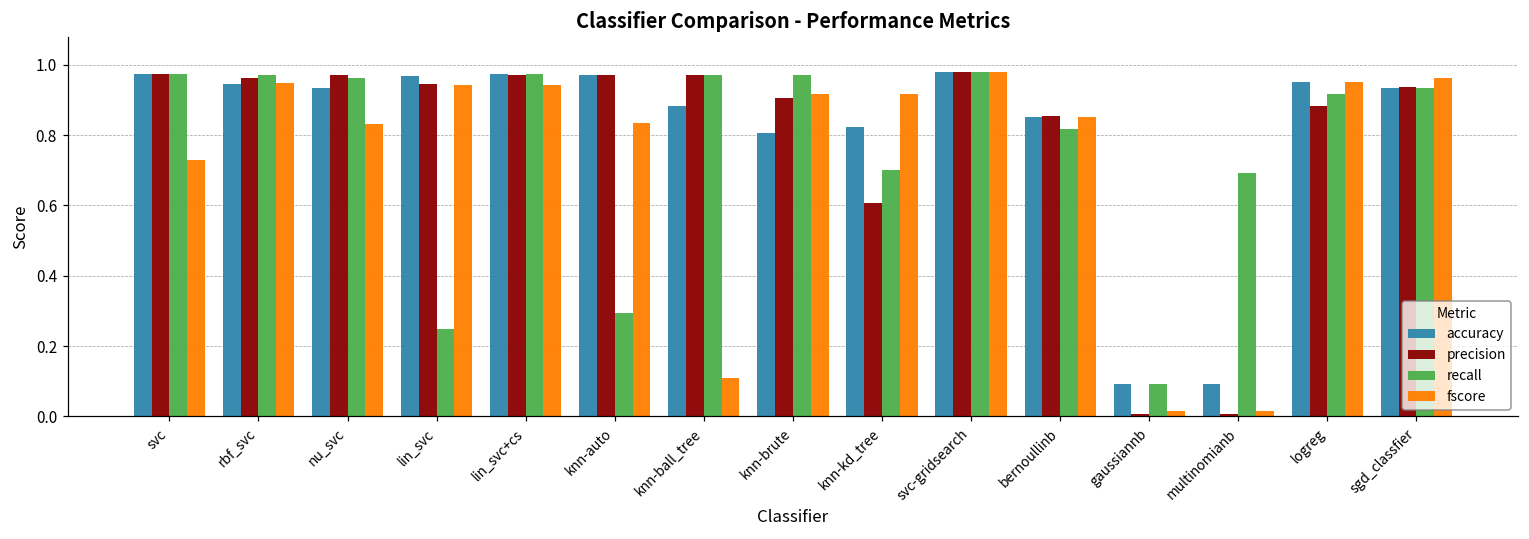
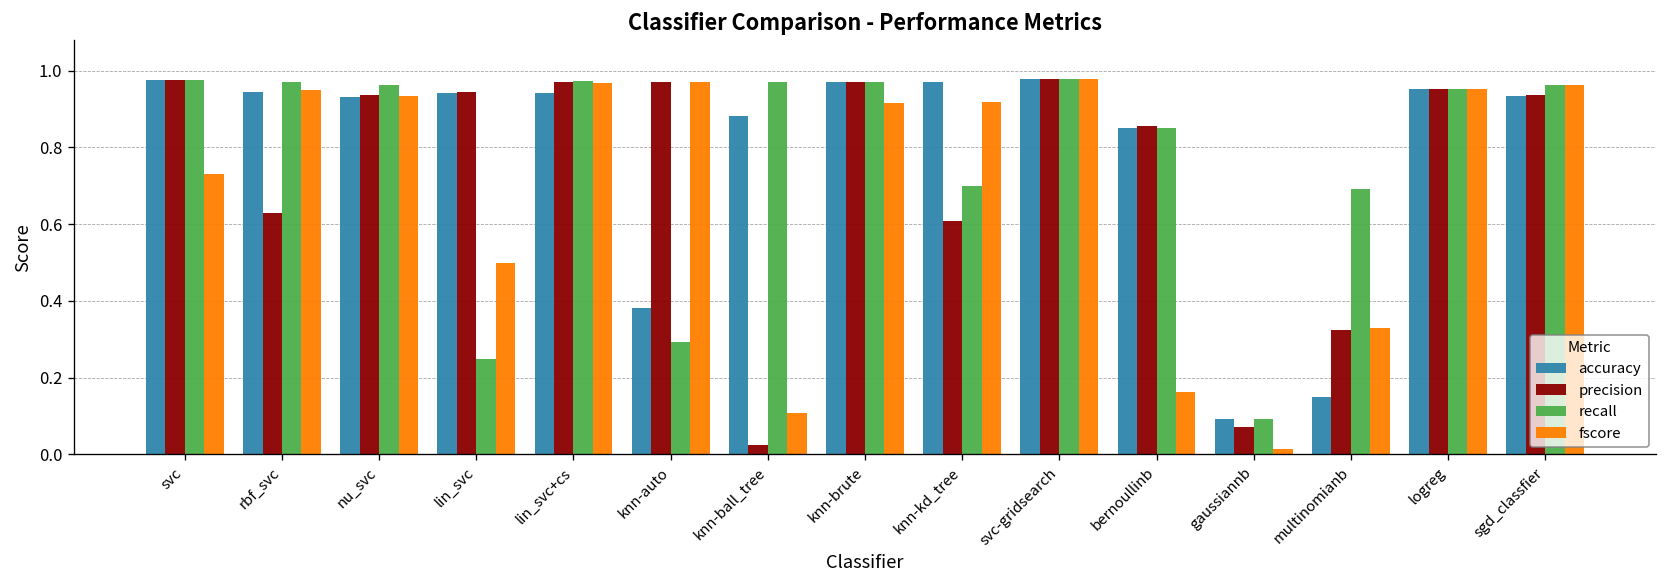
  {
    "accuracy": {
      "svc": 0.97,
      "rbf_svc": 0.94,
      "nu_svc": 0.93,
-     "lin_svc": 0.97,
-     "lin_svc+cs": 0.97,
-     "knn-auto": 0.97,
+     "lin_svc": 0.94,
+     "lin_svc+cs": 0.94,
+     "knn-auto": 0.38,
      "knn-ball_tree": 0.88,
-     "knn-brute": 0.81,
-     "knn-kd_tree": 0.82,
+     "knn-brute": 0.97,
+     "knn-kd_tree": 0.97,
      "svc-gridsearch": 0.98,
      "bernoullinb": 0.85,
      "gaussiannb": 0.09,
-     "multinomianb": 0.09,
+     "multinomianb": 0.15,
      "logreg": 0.95,
      "sgd_classfier": 0.93
    },
    "precision": {
      "svc": 0.98,
-     "rbf_svc": 0.96,
-     "nu_svc": 0.97,
+     "rbf_svc": 0.63,
+     "nu_svc": 0.94,
      "lin_svc": 0.95,
      "lin_svc+cs": 0.97,
      "knn-auto": 0.97,
-     "knn-ball_tree": 0.97,
-     "knn-brute": 0.91,
+     "knn-ball_tree": 0.02,
+     "knn-brute": 0.97,
      "knn-kd_tree": 0.61,
      "svc-gridsearch": 0.98,
      "bernoullinb": 0.86,
-     "gaussiannb": 0.01,
-     "multinomianb": 0.01,
-     "logreg": 0.88,
+     "gaussiannb": 0.07,
+     "multinomianb": 0.32,
+     "logreg": 0.95,
      "sgd_classfier": 0.94
    },
    "recall": {
      "svc": 0.97,
      "rbf_svc": 0.97,
      "nu_svc": 0.96,
      "lin_svc": 0.25,
      "lin_svc+cs": 0.97,
      "knn-auto": 0.29,
      "knn-ball_tree": 0.97,
      "knn-brute": 0.97,
      "knn-kd_tree": 0.70,
      "svc-gridsearch": 0.98,
-     "bernoullinb": 0.82,
+     "bernoullinb": 0.85,
      "gaussiannb": 0.09,
      "multinomianb": 0.69,
-     "logreg": 0.92,
-     "sgd_classfier": 0.93
+     "logreg": 0.95,
+     "sgd_classfier": 0.96
    },
    "fscore": {
      "svc": 0.73,
      "rbf_svc": 0.95,
-     "nu_svc": 0.83,
-     "lin_svc": 0.94,
-     "lin_svc+cs": 0.94,
-     "knn-auto": 0.83,
+     "nu_svc": 0.93,
+     "lin_svc": 0.50,
+     "lin_svc+cs": 0.97,
+     "knn-auto": 0.97,
      "knn-ball_tree": 0.11,
      "knn-brute": 0.92,
      "knn-kd_tree": 0.92,
      "svc-gridsearch": 0.98,
-     "bernoullinb": 0.85,
+     "bernoullinb": 0.16,
      "gaussiannb": 0.02,
-     "multinomianb": 0.02,
+     "multinomianb": 0.33,
      "logreg": 0.95,
      "sgd_classfier": 0.96
    }
  }
